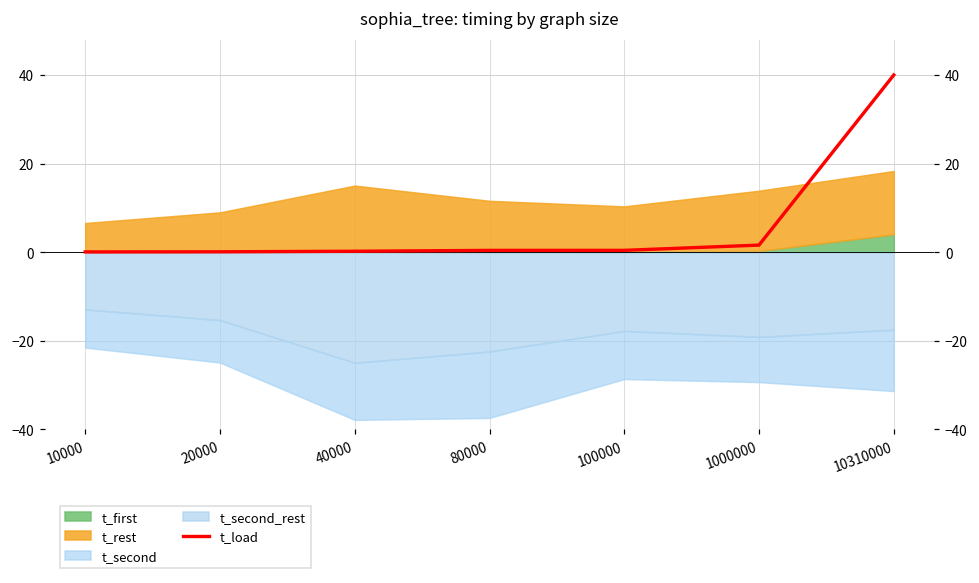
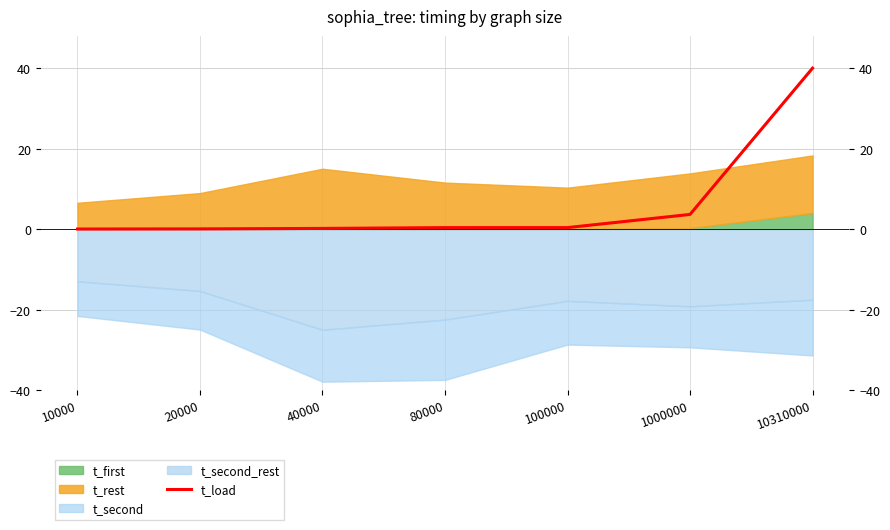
  {
    "t_load": {
-     "1000000": 2,
+     "1000000": 4,
      "10310000": 40
    },
    "t_first": {
      "10310000": 4
    },
    "t_rest": {
      "10000": 7,
      "20000": 9,
      "40000": 15,
      "80000": 12,
      "100000": 10,
      "1000000": 14,
      "10310000": 14
    }
  }
